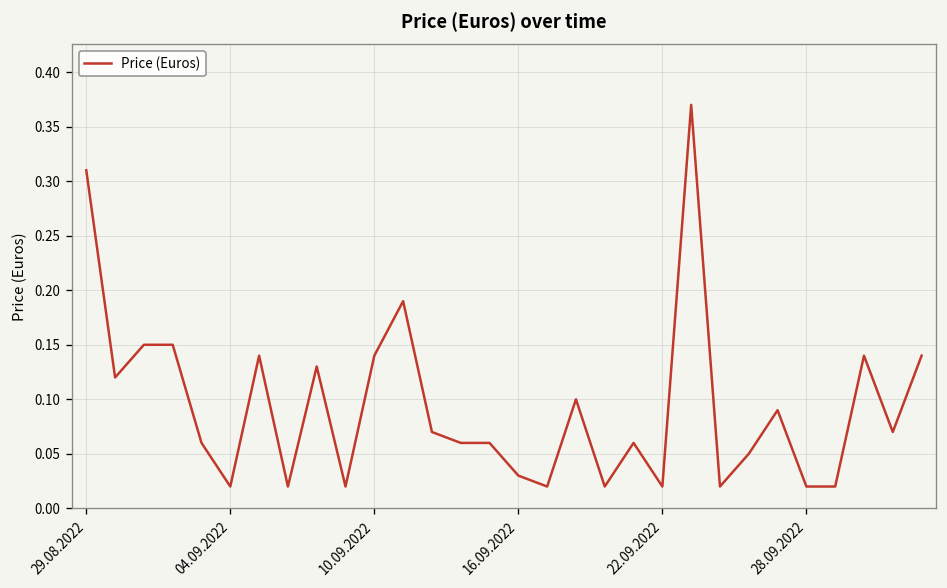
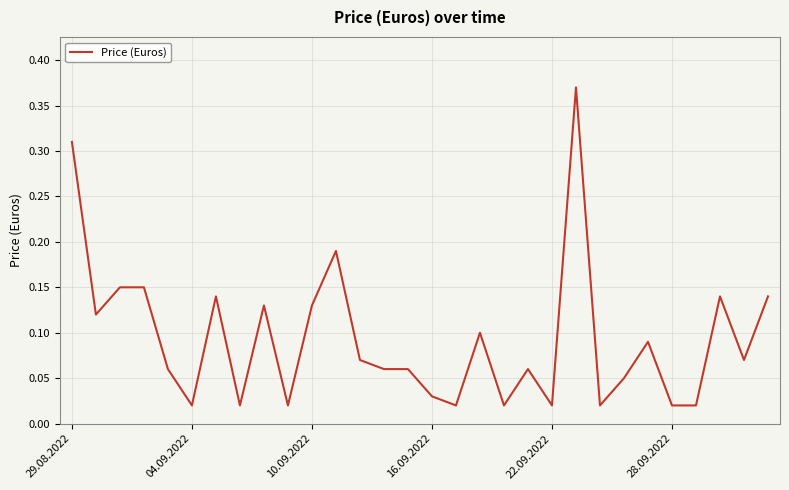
  {
    "29.08.2022": 0.31,
    "04.09.2022": 0.02,
-   "10.09.2022": 0.14,
+   "10.09.2022": 0.13,
    "16.09.2022": 0.03,
    "22.09.2022": 0.02,
    "28.09.2022": 0.02
  }
